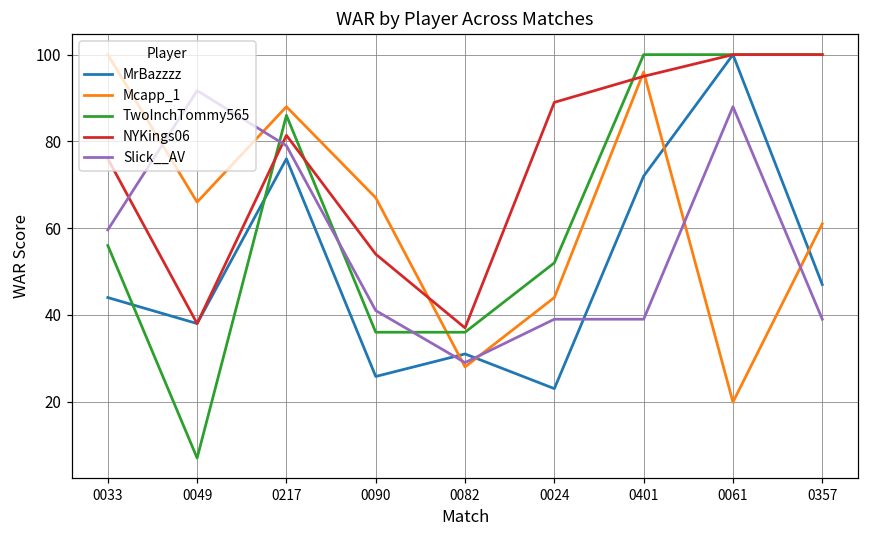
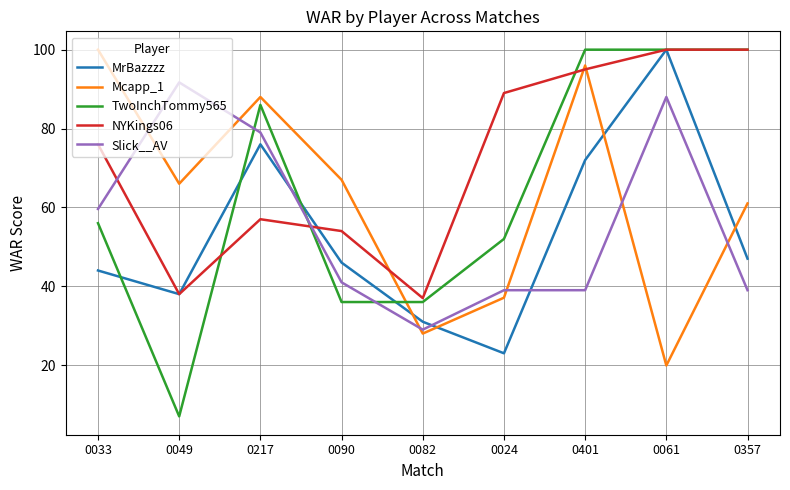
  {
    "MrBazzzz": {
      "0033": 44,
      "0217": 76,
-     "0090": 26,
+     "0090": 46,
      "0082": 31,
      "0024": 23,
      "0401": 72,
      "0357": 47
    },
    "Mcapp_1": {
      "0049": 66,
      "0217": 88,
      "0090": 67,
      "0082": 28,
-     "0024": 44,
+     "0024": 37,
      "0401": 96,
      "0061": 20,
      "0357": 61
    },
    "TwoInchTommy565": {
      "0033": 56,
      "0049": 7,
      "0217": 86,
      "0090": 36,
      "0082": 36,
      "0024": 52,
      "0401": 100
    },
    "NYKings06": {
-     "0217": 81,
+     "0217": 57,
      "0090": 54,
      "0082": 37,
      "0024": 89,
      "0401": 95
    },
    "Slick__AV": {
      "0033": 60,
      "0217": 79,
      "0090": 41,
      "0082": 29,
      "0024": 39,
      "0401": 39,
      "0061": 88,
      "0357": 39
    }
  }
